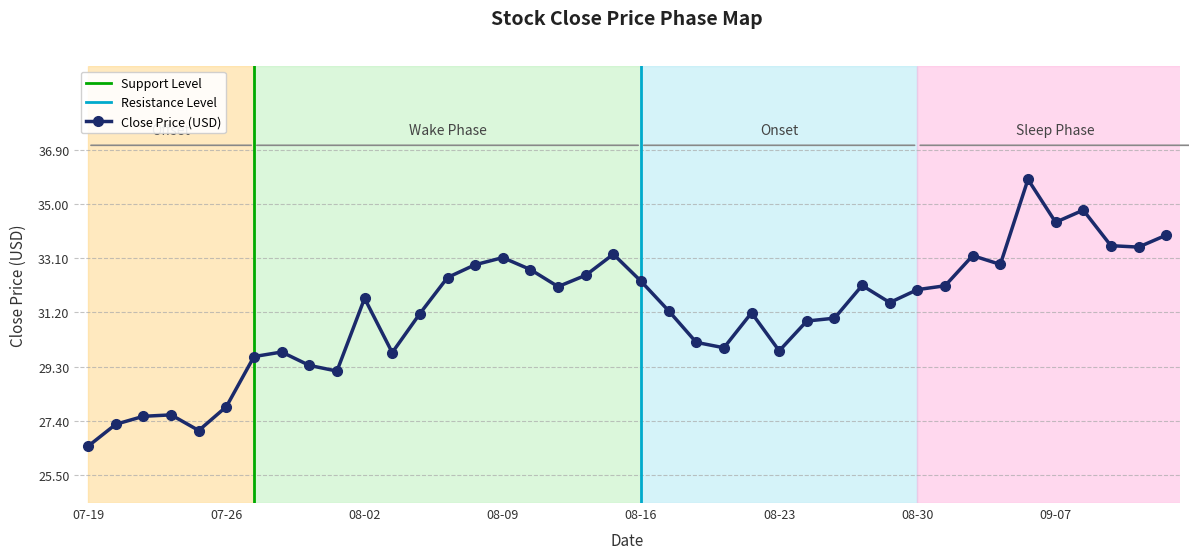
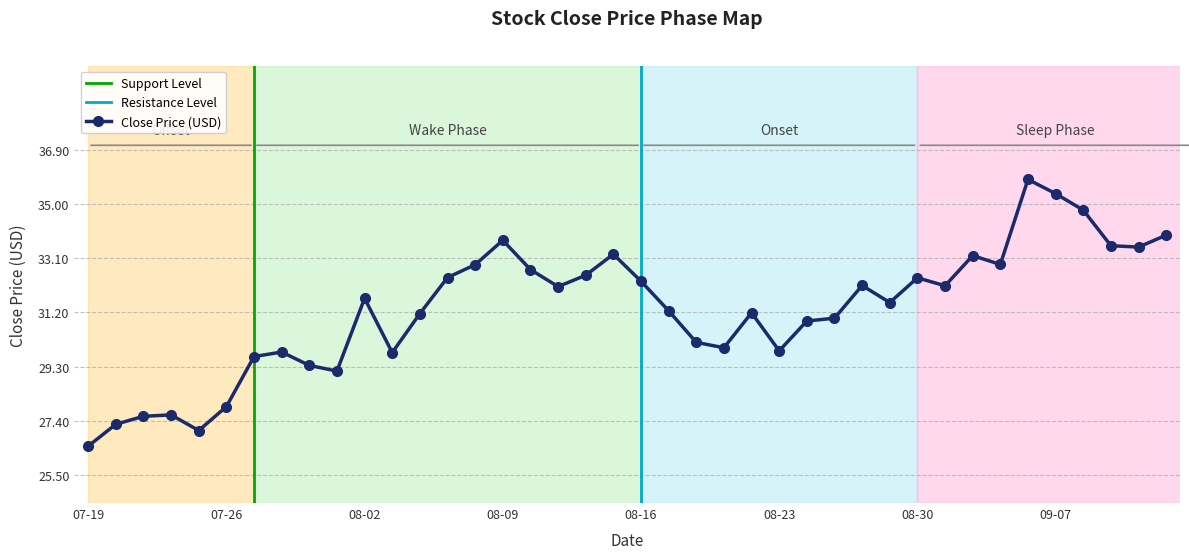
  {
    "07-19": 26.5,
    "07-26": 27.9,
    "08-02": 31.7,
-   "08-09": 33.1,
+   "08-09": 33.7,
    "08-16": 32.3,
    "08-23": 29.9,
-   "08-30": 32.0,
-   "09-07": 34.4
+   "08-30": 32.4,
+   "09-07": 35.4
  }
